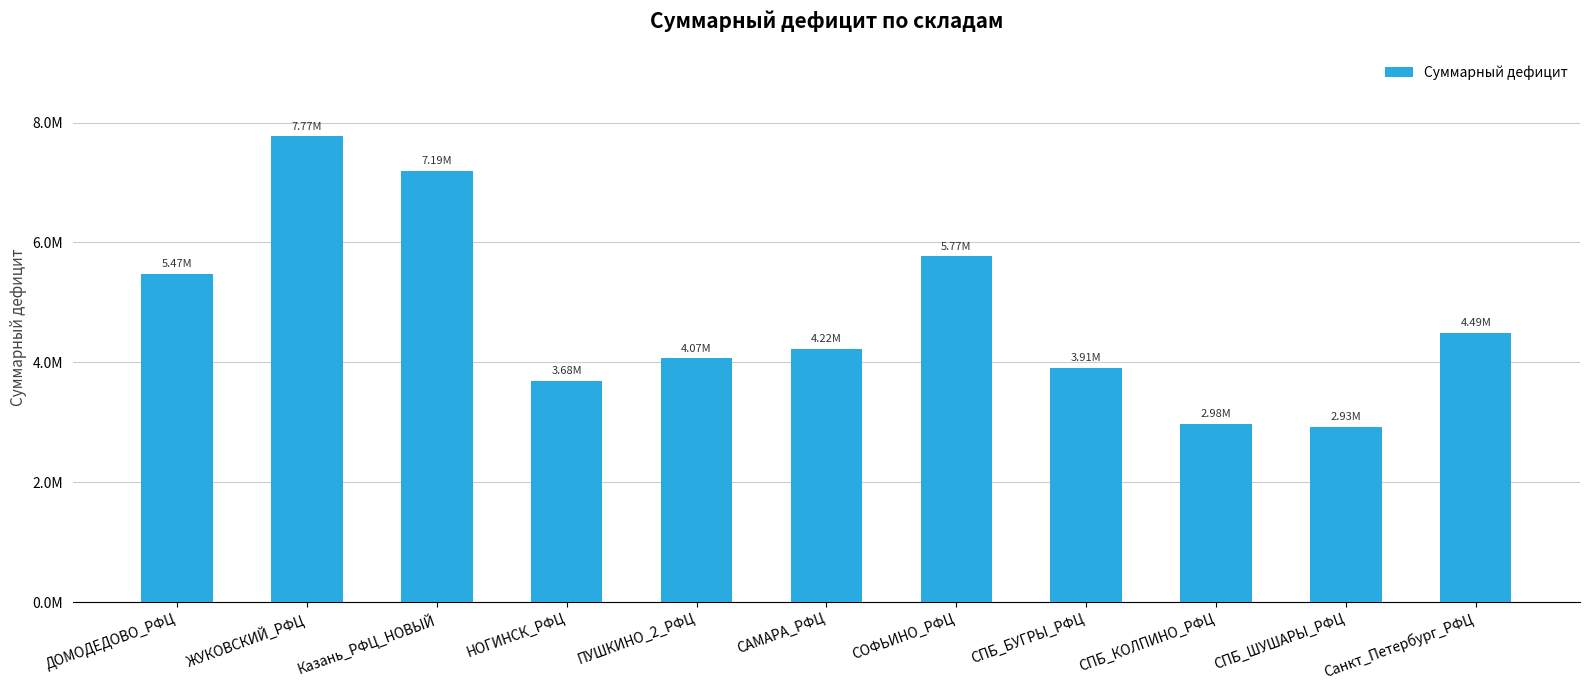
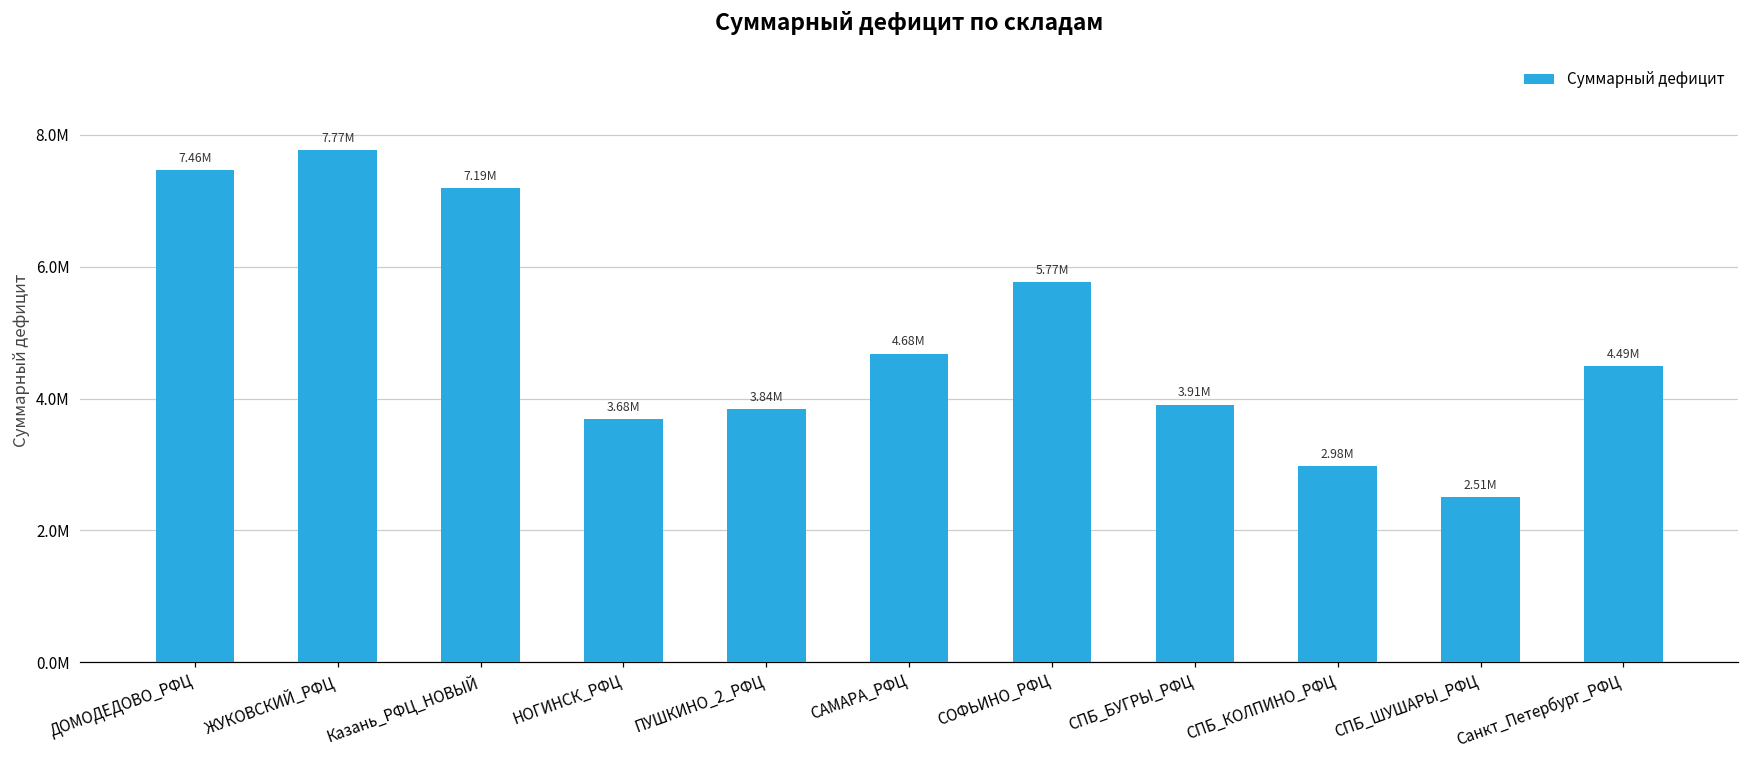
  {
-   "ДОМОДЕДОВО_РФЦ": "5.47M",
+   "ДОМОДЕДОВО_РФЦ": "7.46M",
    "ЖУКОВСКИЙ_РФЦ": "7.77M",
    "Казань_РФЦ_НОВЫЙ": "7.19M",
    "НОГИНСК_РФЦ": "3.68M",
-   "ПУШКИНО_2_РФЦ": "4.07M",
-   "САМАРА_РФЦ": "4.22M",
+   "ПУШКИНО_2_РФЦ": "3.84M",
+   "САМАРА_РФЦ": "4.68M",
    "СОФЬИНО_РФЦ": "5.77M",
    "СПБ_БУГРЫ_РФЦ": "3.91M",
    "СПБ_КОЛПИНО_РФЦ": "2.98M",
-   "СПБ_ШУШАРЫ_РФЦ": "2.93M",
+   "СПБ_ШУШАРЫ_РФЦ": "2.51M",
    "Санкт_Петербург_РФЦ": "4.49M"
  }
